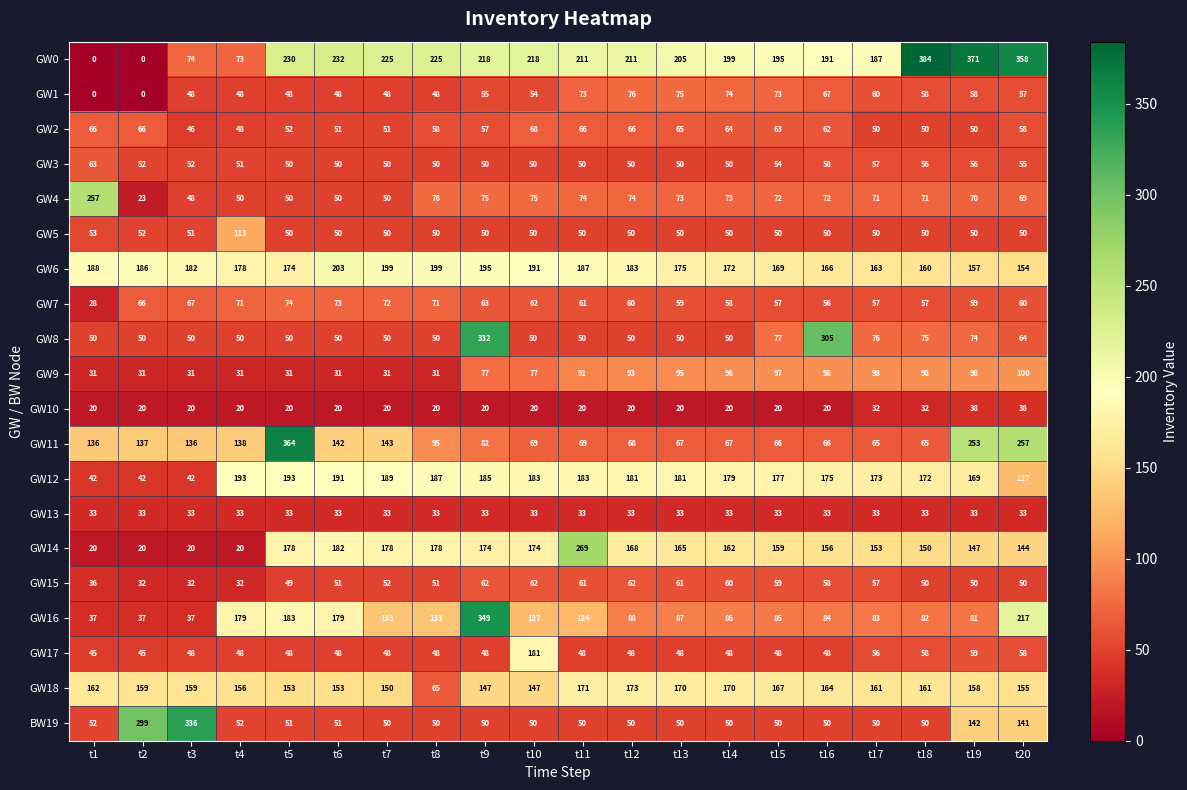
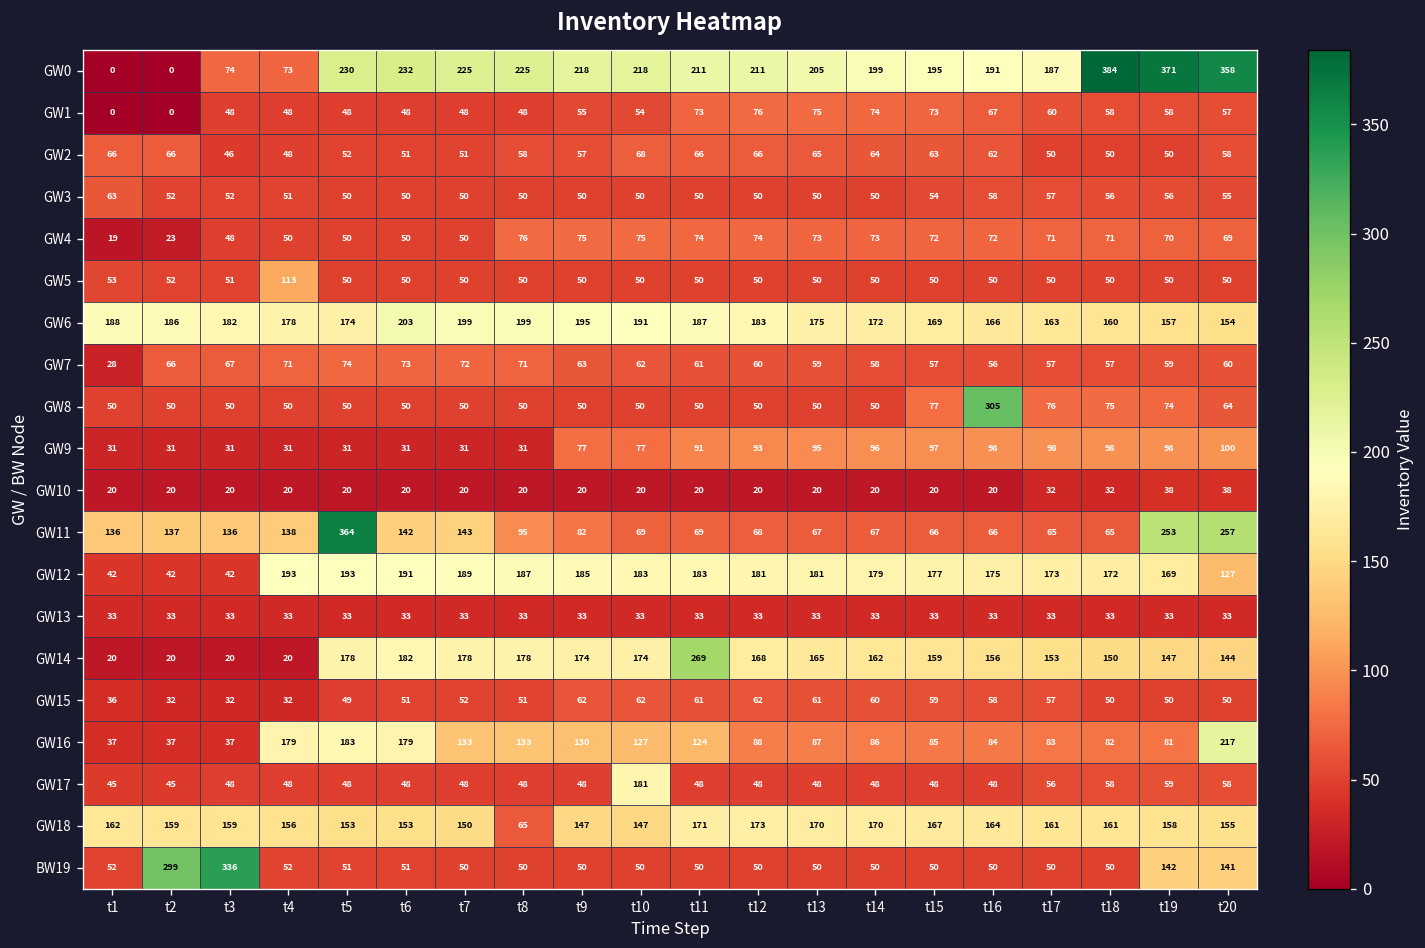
  {
    "GW4": {
-     "t1": 257,
+     "t1": 19,
      "t2": 23,
      "t3": 48,
      "t4": 50,
      "t5": 50,
      "t6": 50,
      "t7": 50,
      "t8": 76,
      "t9": 75,
      "t10": 75,
      "t11": 74,
      "t12": 74,
      "t13": 73,
      "t14": 73,
      "t15": 72,
      "t16": 72,
      "t17": 71,
      "t18": 71,
      "t19": 70,
      "t20": 69
    },
    "GW8": {
      "t1": 50,
      "t2": 50,
      "t3": 50,
      "t4": 50,
      "t5": 50,
      "t6": 50,
      "t7": 50,
      "t8": 50,
-     "t9": 332,
+     "t9": 50,
      "t10": 50,
      "t11": 50,
      "t12": 50,
      "t13": 50,
      "t14": 50,
      "t15": 77,
      "t16": 305,
      "t17": 76,
      "t18": 75,
      "t19": 74,
      "t20": 64
    },
    "GW16": {
      "t1": 37,
      "t2": 37,
      "t3": 37,
      "t4": 179,
      "t5": 183,
      "t6": 179,
      "t7": 133,
      "t8": 133,
-     "t9": 349,
+     "t9": 130,
      "t10": 127,
      "t11": 124,
      "t12": 88,
      "t13": 87,
      "t14": 86,
      "t15": 85,
      "t16": 84,
      "t17": 83,
      "t18": 82,
      "t19": 81,
      "t20": 217
    }
  }
